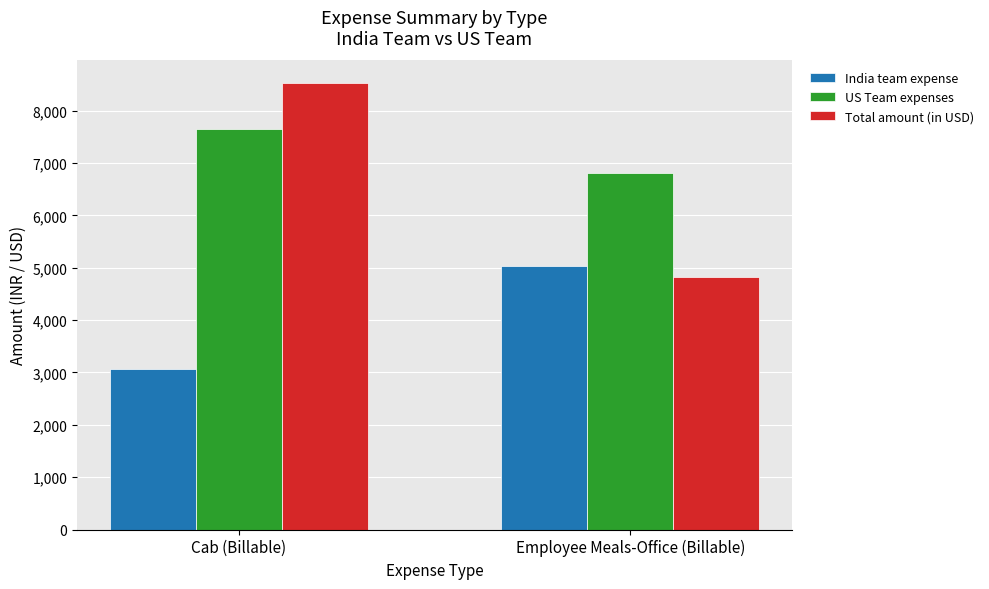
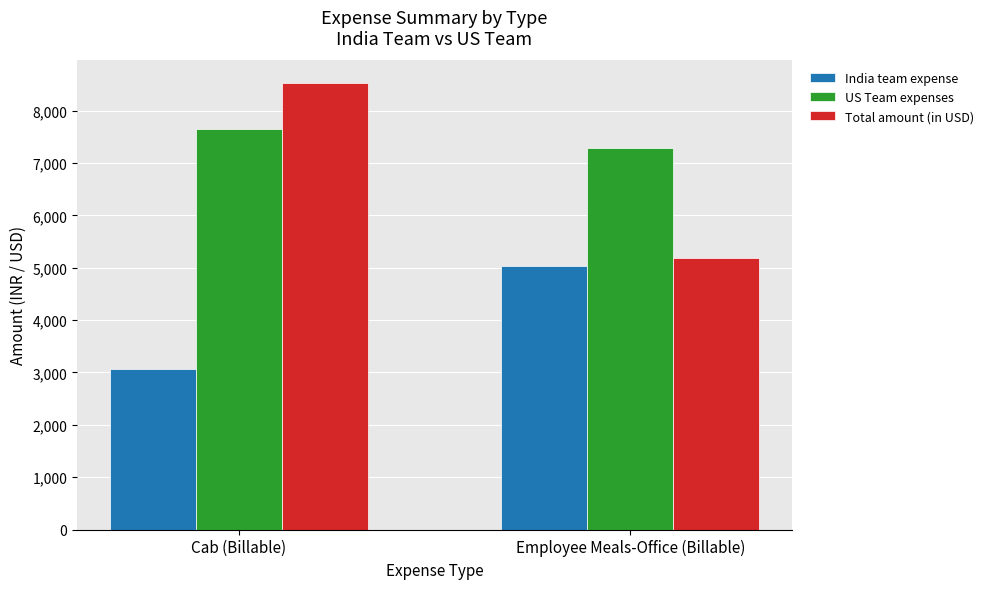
  {
    "India team expense": {
      "Cab (Billable)": "3,100",
      "Employee Meals-Office (Billable)": "5,000"
    },
    "US Team expenses": {
      "Cab (Billable)": "7,600",
-     "Employee Meals-Office (Billable)": "6,800"
+     "Employee Meals-Office (Billable)": "7,300"
    },
    "Total amount (in USD)": {
      "Cab (Billable)": "8,500",
-     "Employee Meals-Office (Billable)": "4,800"
+     "Employee Meals-Office (Billable)": "5,200"
    }
  }
